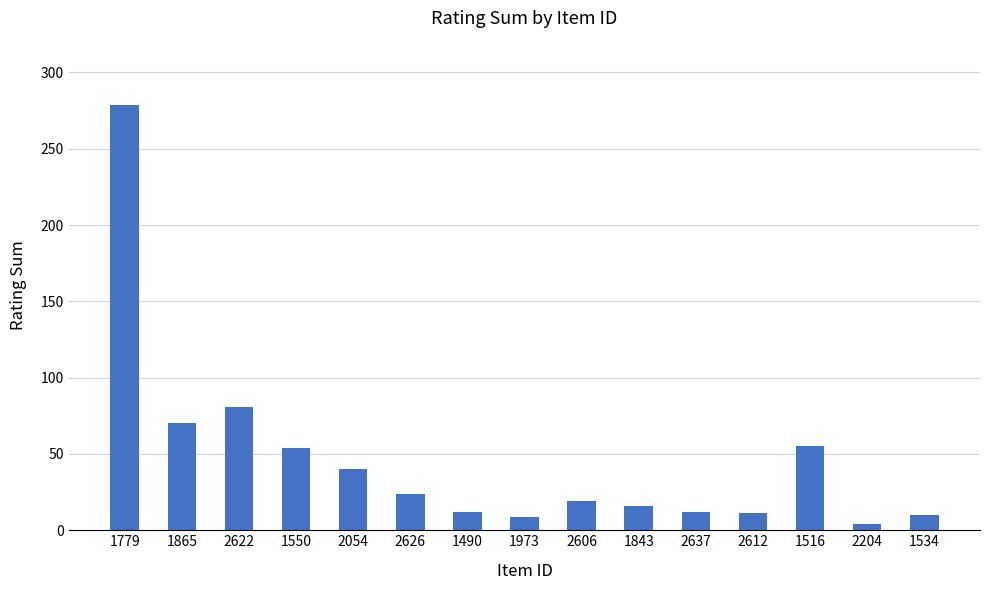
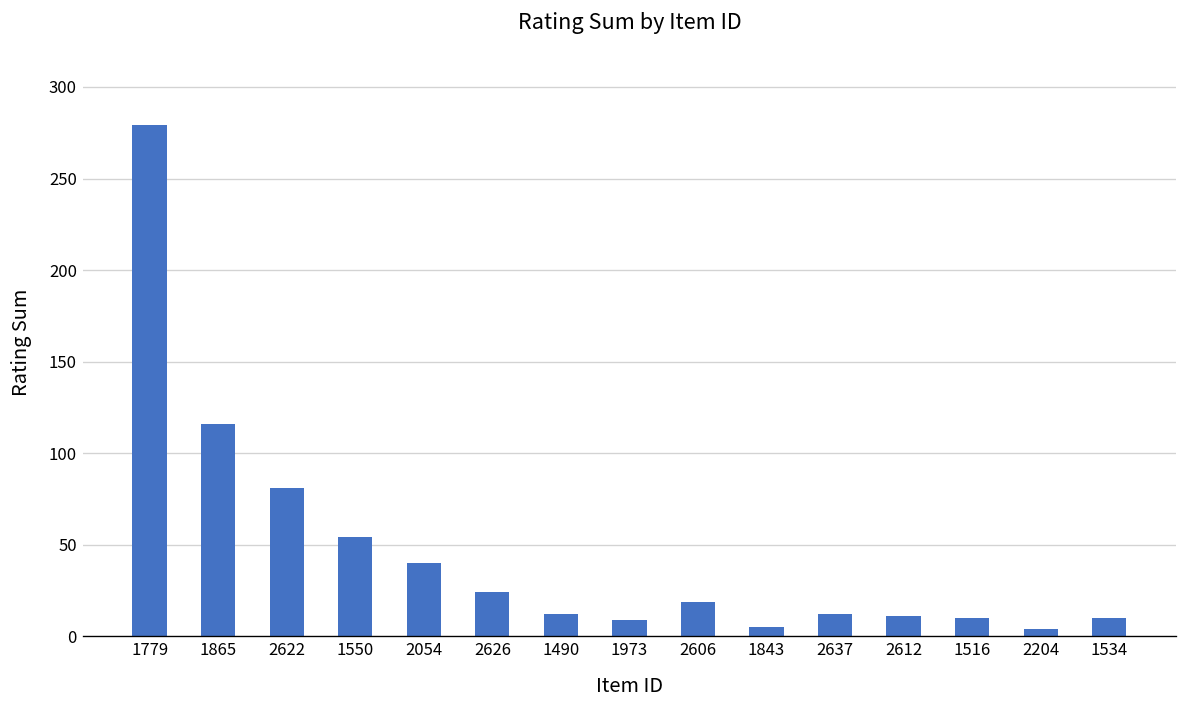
  {
    "1779": 279,
-   "1865": 70,
+   "1865": 116,
    "2622": 81,
    "1550": 54,
    "2054": 40,
    "2626": 24,
    "1490": 12,
    "1973": 9,
    "2606": 19,
-   "1843": 16,
+   "1843": 5,
    "2637": 12,
    "2612": 11,
-   "1516": 55,
+   "1516": 10,
    "2204": 4,
    "1534": 10
  }
